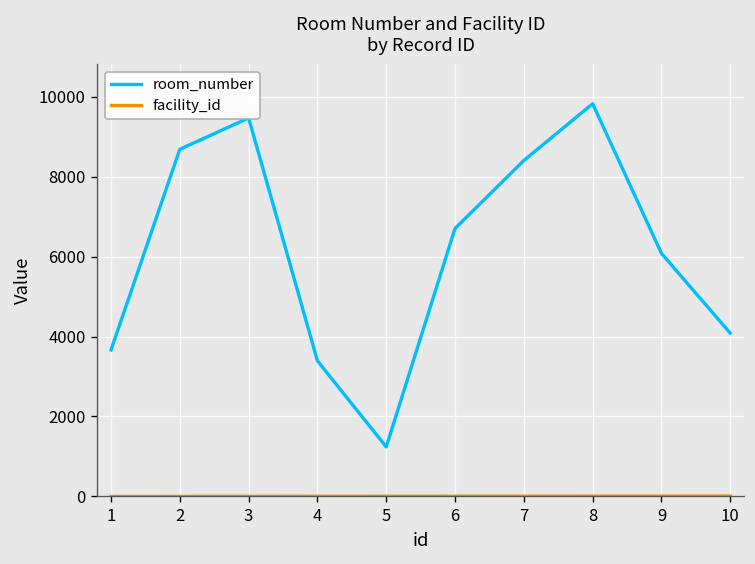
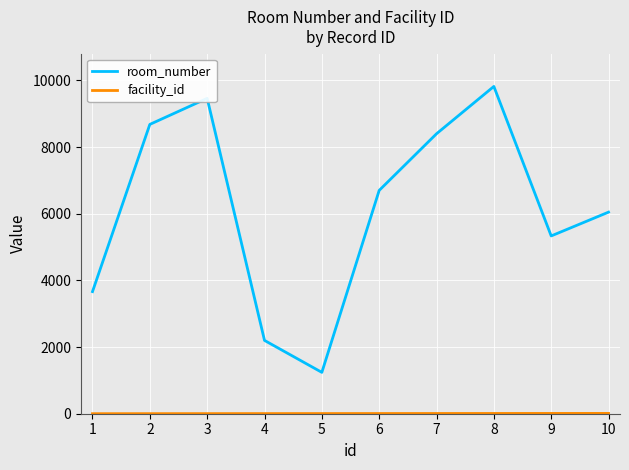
  {
    "room_number": {
      "1": 3700,
      "2": 8700,
-     "4": 3400,
+     "4": 2200,
      "5": 1200,
      "6": 6700,
      "7": 8400,
      "8": 9800,
-     "9": 6100,
-     "10": 4100
+     "9": 5300,
+     "10": 6000
    },
    "facility_id": {
      "1": 0,
      "2": 0,
      "3": 0,
      "4": 0,
      "5": 0,
      "6": 0,
      "7": 0,
      "8": 0,
      "9": 0,
      "10": 0
    }
  }
